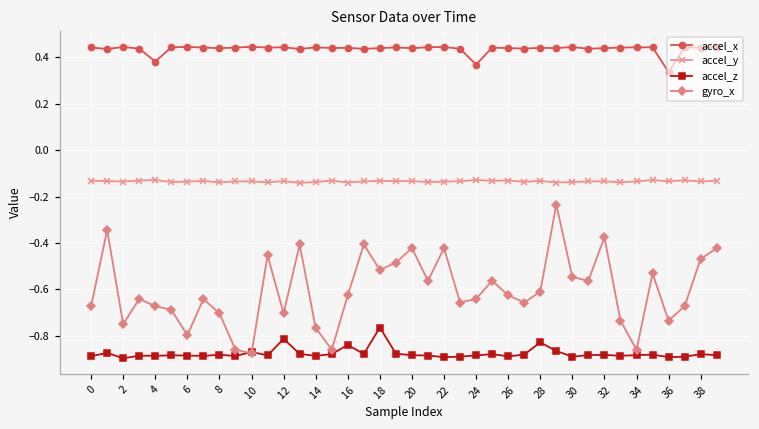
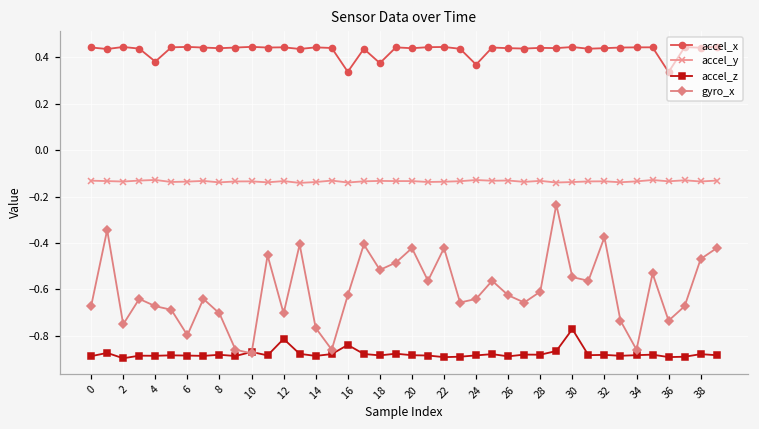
  {
    "accel_x": {
      "0": 0.44,
      "2": 0.44,
      "4": 0.38,
      "6": 0.44,
      "8": 0.44,
      "10": 0.44,
      "12": 0.44,
      "14": 0.44,
-     "16": 0.44,
-     "18": 0.44,
+     "16": 0.34,
+     "18": 0.37,
      "20": 0.44,
      "22": 0.44,
      "24": 0.37,
      "26": 0.44,
      "28": 0.44,
      "30": 0.44,
      "32": 0.44,
      "34": 0.44
    },
    "accel_z": {
      "0": -0.89,
      "2": -0.90,
      "4": -0.89,
      "6": -0.88,
      "8": -0.88,
      "12": -0.81,
      "14": -0.89,
      "16": -0.84,
-     "18": -0.76,
+     "18": -0.88,
      "20": -0.88,
      "22": -0.89,
      "24": -0.88,
      "26": -0.89,
-     "28": -0.83,
-     "30": -0.89,
+     "28": -0.88,
+     "30": -0.77,
      "32": -0.88,
      "34": -0.88,
      "36": -0.89,
      "38": -0.88
    }
  }
